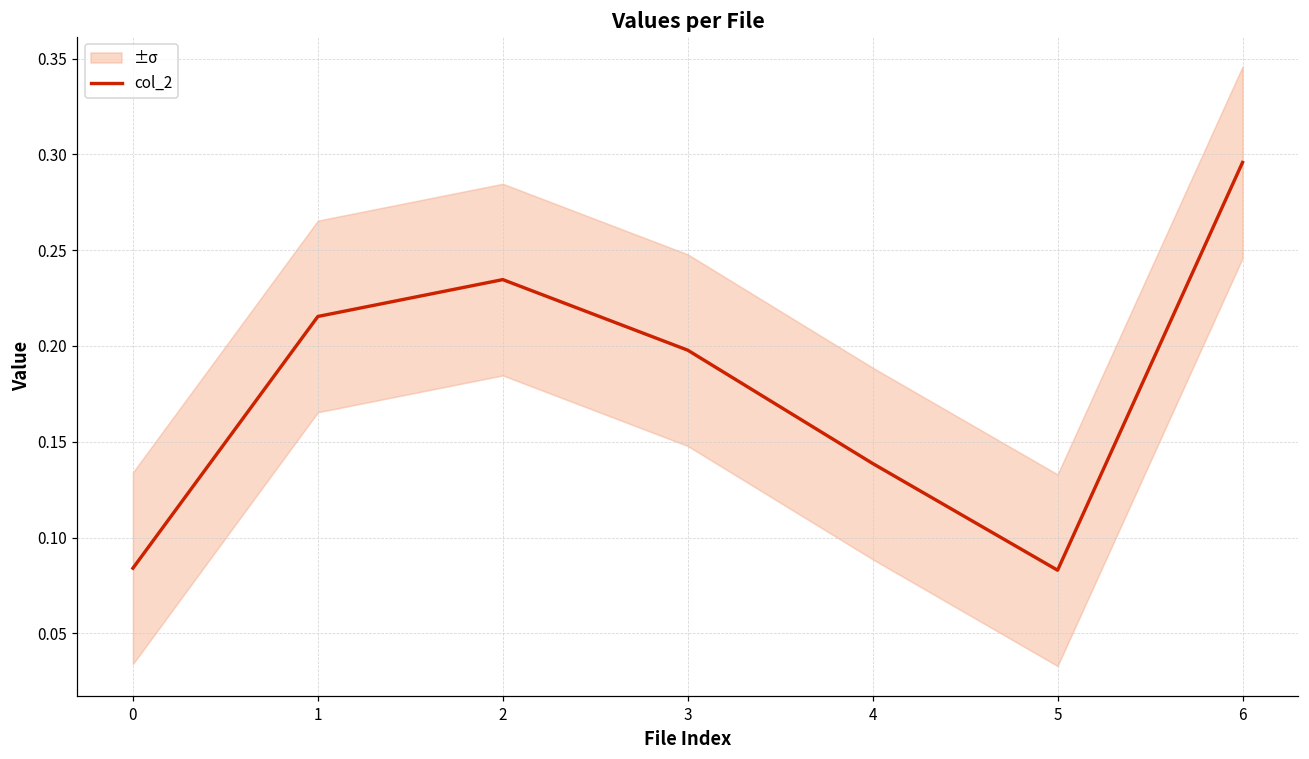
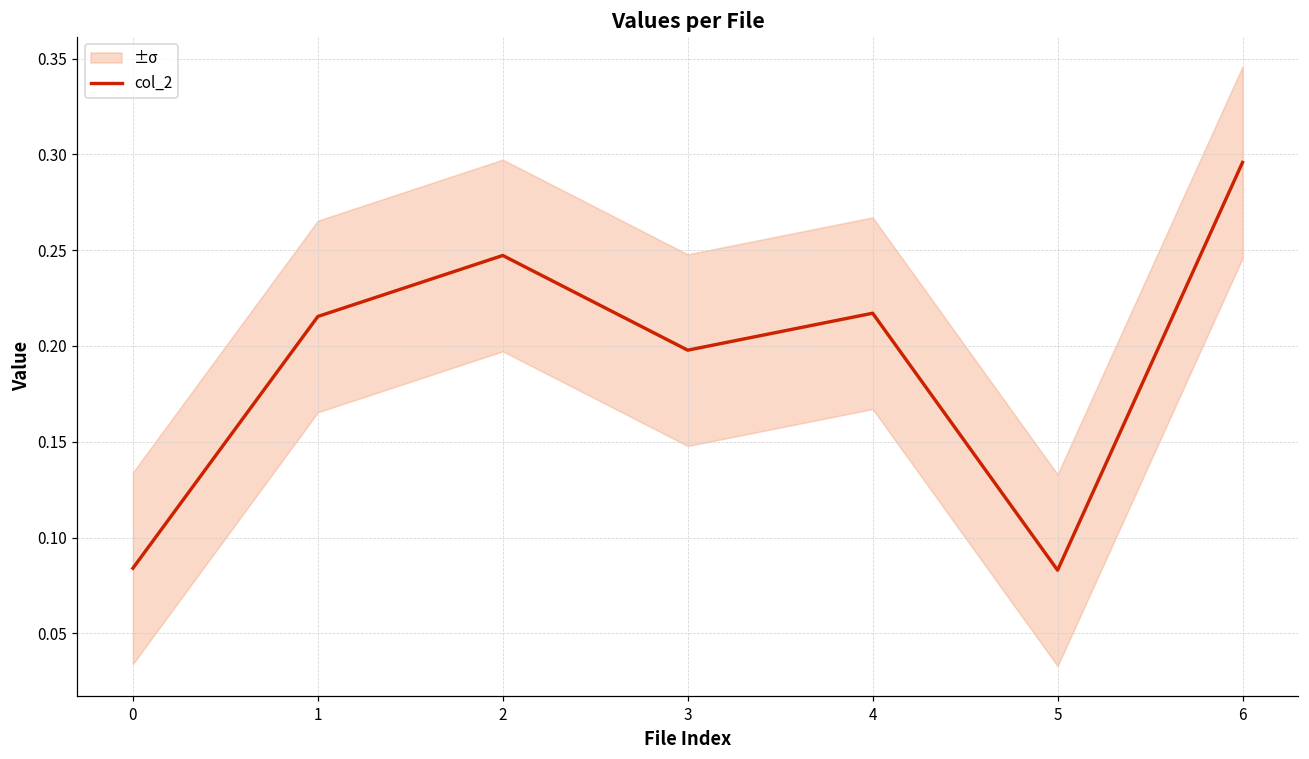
  {
    "col_2": {
      "0": 0.084,
      "1": 0.215,
-     "2": 0.235,
+     "2": 0.247,
      "3": 0.198,
-     "4": 0.139,
+     "4": 0.217,
      "5": 0.083,
      "6": 0.296
    }
  }
